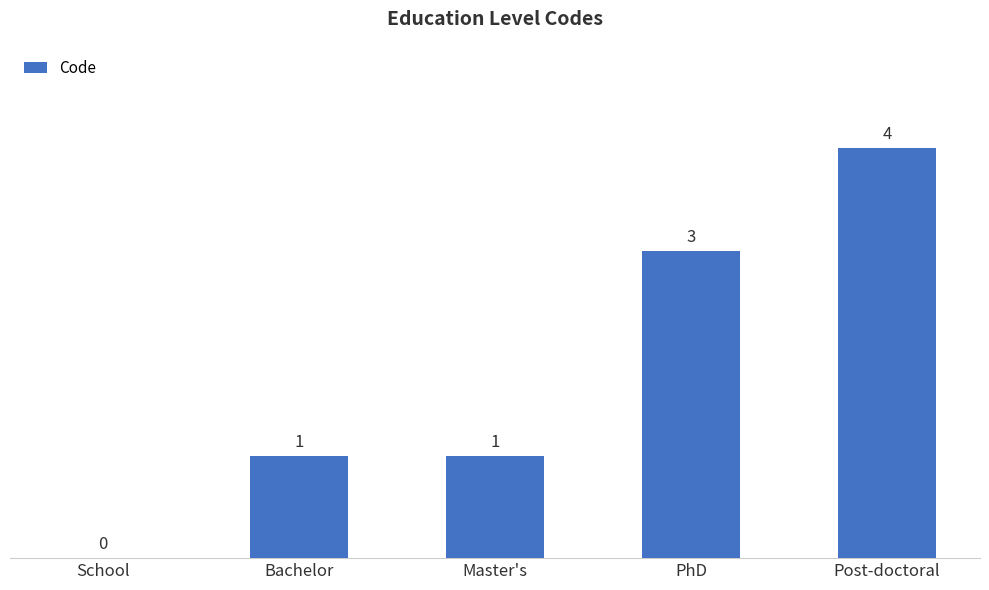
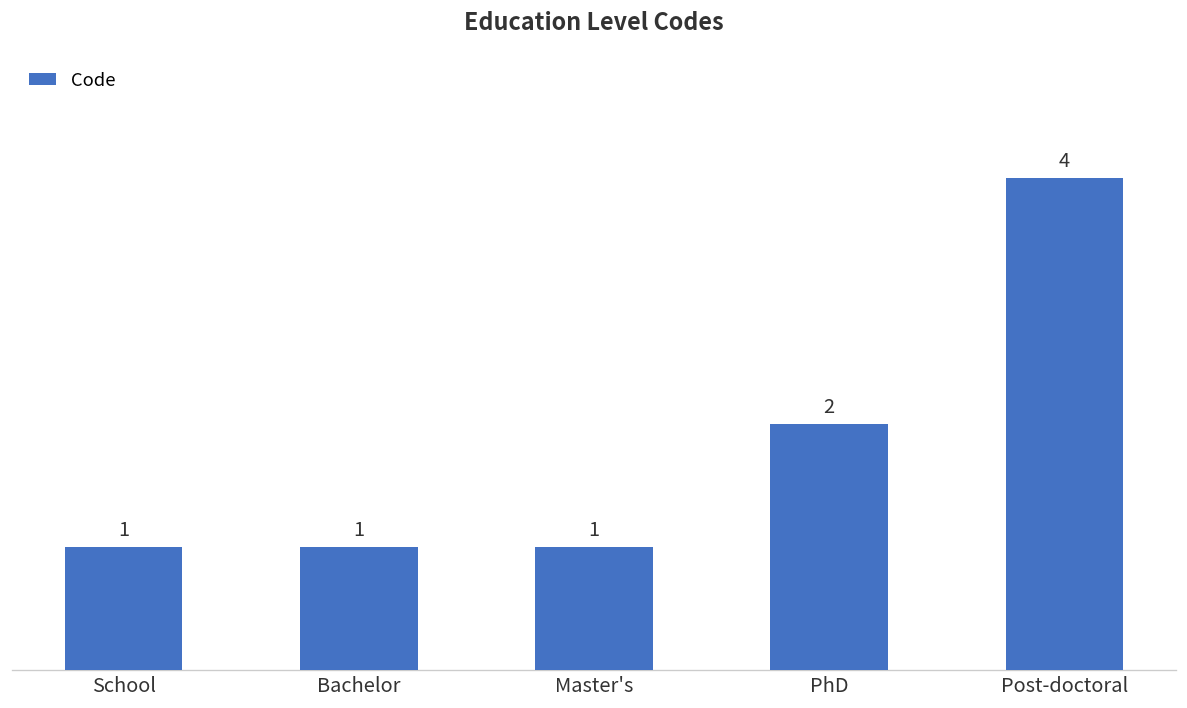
  {
-   "School": 0,
+   "School": 1,
    "Bachelor": 1,
    "Master's": 1,
-   "PhD": 3,
+   "PhD": 2,
    "Post-doctoral": 4
  }
